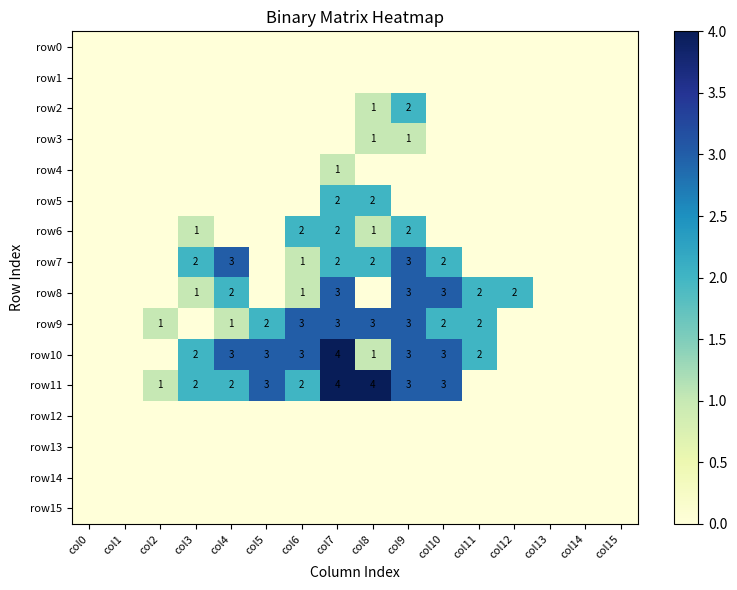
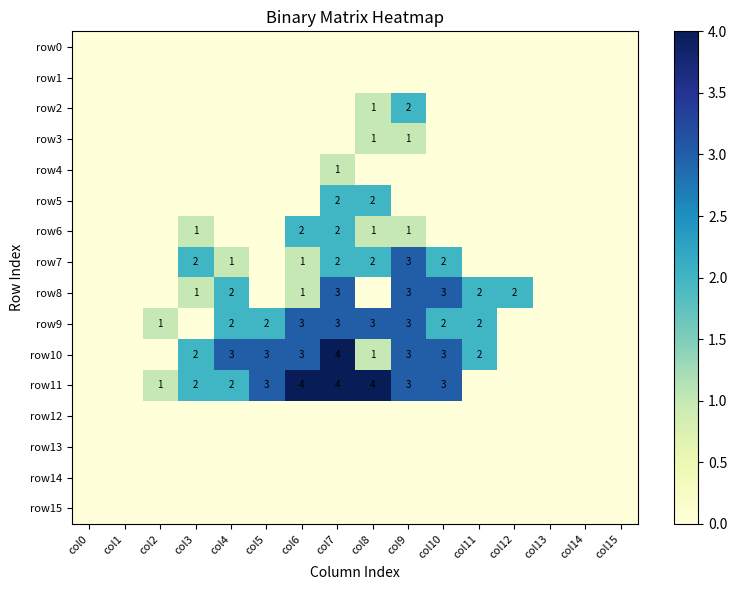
  {
    "row2": {
      "col8": 1,
      "col9": 2
    },
    "row3": {
      "col8": 1,
      "col9": 1
    },
    "row4": {
      "col7": 1
    },
    "row5": {
      "col7": 2,
      "col8": 2
    },
    "row6": {
      "col3": 1,
      "col6": 2,
      "col7": 2,
      "col8": 1,
-     "col9": 2
+     "col9": 1
    },
    "row7": {
      "col3": 2,
-     "col4": 3,
+     "col4": 1,
      "col6": 1,
      "col7": 2,
      "col8": 2,
      "col9": 3,
      "col10": 2
    },
    "row8": {
      "col3": 1,
      "col4": 2,
      "col6": 1,
      "col7": 3,
      "col9": 3,
      "col10": 3,
      "col11": 2,
      "col12": 2
    },
    "row9": {
      "col2": 1,
-     "col4": 1,
+     "col4": 2,
      "col5": 2,
      "col6": 3,
      "col7": 3,
      "col8": 3,
      "col9": 3,
      "col10": 2,
      "col11": 2
    },
    "row10": {
      "col3": 2,
      "col4": 3,
      "col5": 3,
      "col6": 3,
      "col7": 4,
      "col8": 1,
      "col9": 3,
      "col10": 3,
      "col11": 2
    },
    "row11": {
      "col2": 1,
      "col3": 2,
      "col4": 2,
      "col5": 3,
-     "col6": 2,
+     "col6": 4,
      "col7": 4,
      "col8": 4,
      "col9": 3,
      "col10": 3
    }
  }
